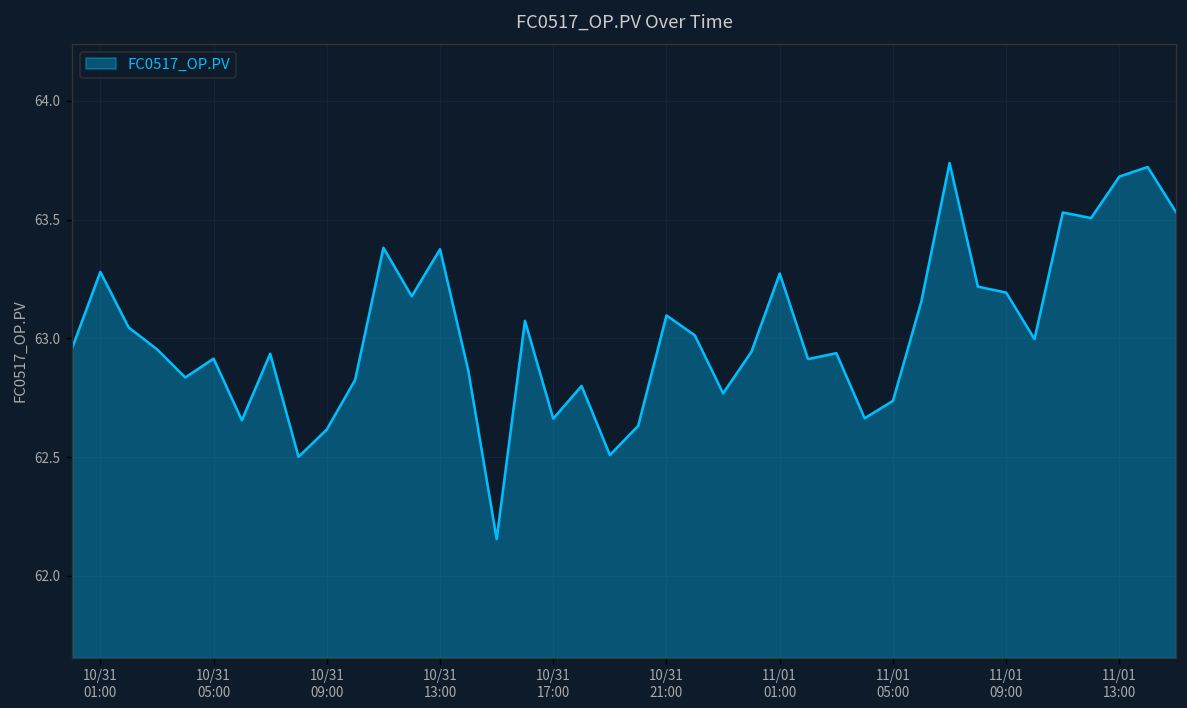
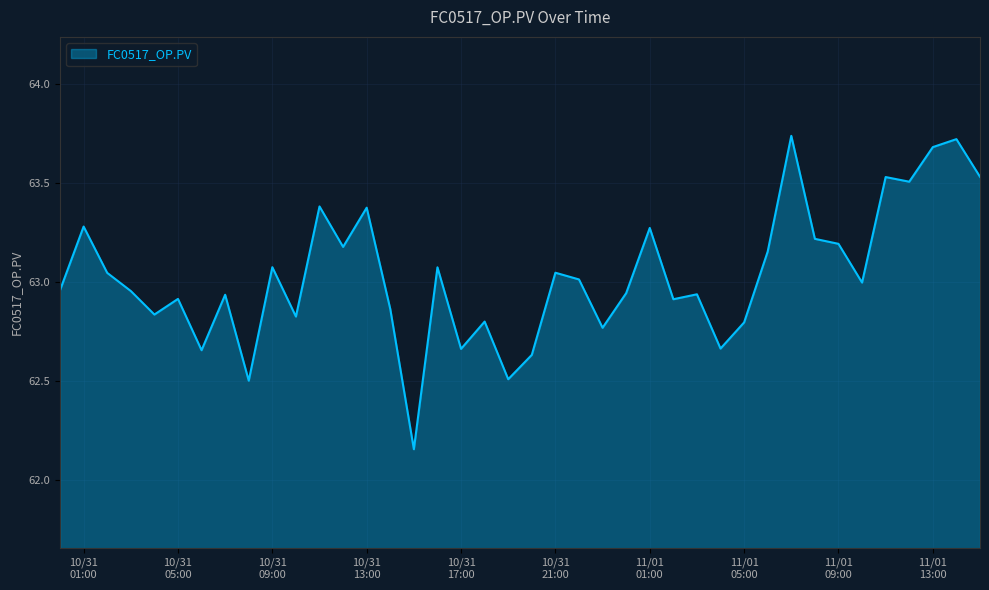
  {
    "10/31 01:00": 63.28,
    "10/31 05:00": 62.91,
-   "10/31 09:00": 62.62,
+   "10/31 09:00": 63.07,
    "10/31 13:00": 63.38,
    "10/31 17:00": 62.66,
-   "10/31 21:00": 63.10,
+   "10/31 21:00": 63.05,
    "11/01 01:00": 63.27,
-   "11/01 05:00": 62.74,
+   "11/01 05:00": 62.80,
    "11/01 09:00": 63.19,
    "11/01 13:00": 63.68
  }
